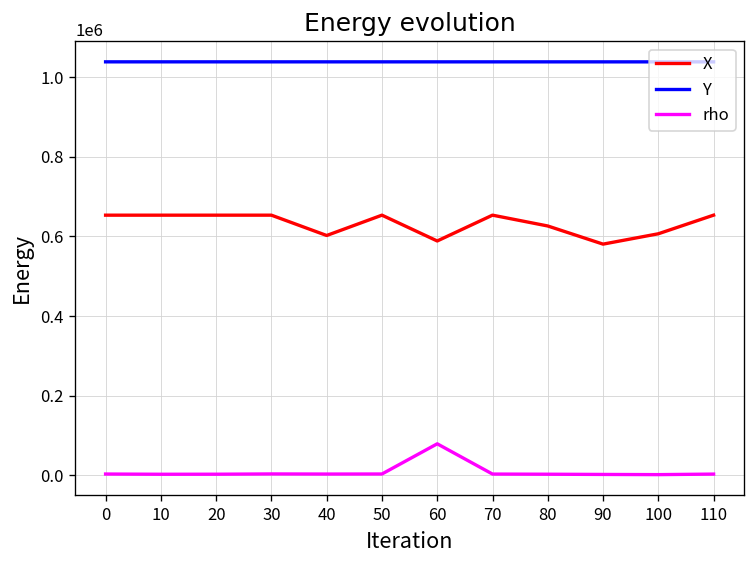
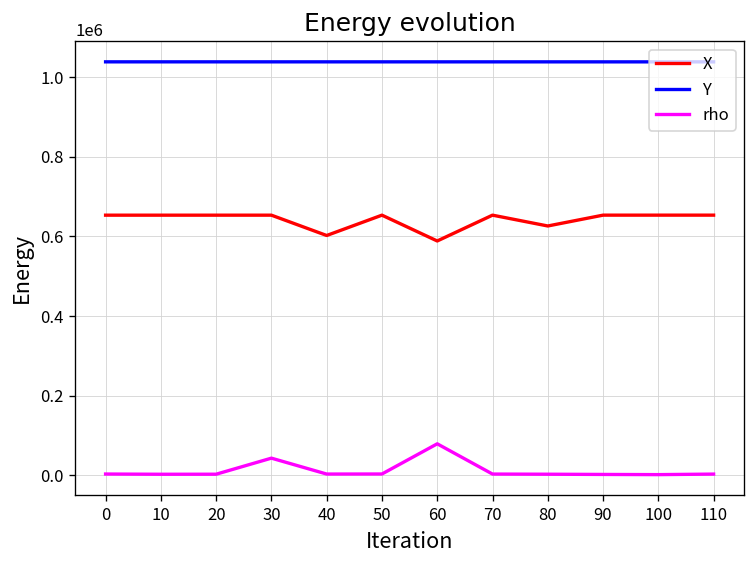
  {
    "X": {
      "0": 650000,
      "10": 650000,
      "20": 650000,
      "30": 650000,
      "40": 600000,
      "50": 650000,
      "60": 590000,
      "70": 650000,
      "80": 630000,
-     "90": 580000,
-     "100": 610000,
+     "90": 650000,
+     "100": 650000,
      "110": 650000
    },
    "Y": {
      "0": 1040000,
      "10": 1040000,
      "20": 1040000,
      "30": 1040000,
      "40": 1040000,
      "50": 1040000,
      "60": 1040000,
      "70": 1040000,
      "80": 1040000,
      "90": 1040000
    },
    "rho": {
      "0": 0,
      "10": 0,
      "20": 0,
-     "30": 0,
+     "30": 40000,
      "40": 0,
      "50": 0,
      "60": 80000,
      "70": 0,
      "80": 0,
      "90": 0,
      "100": 0,
      "110": 0
    }
  }
